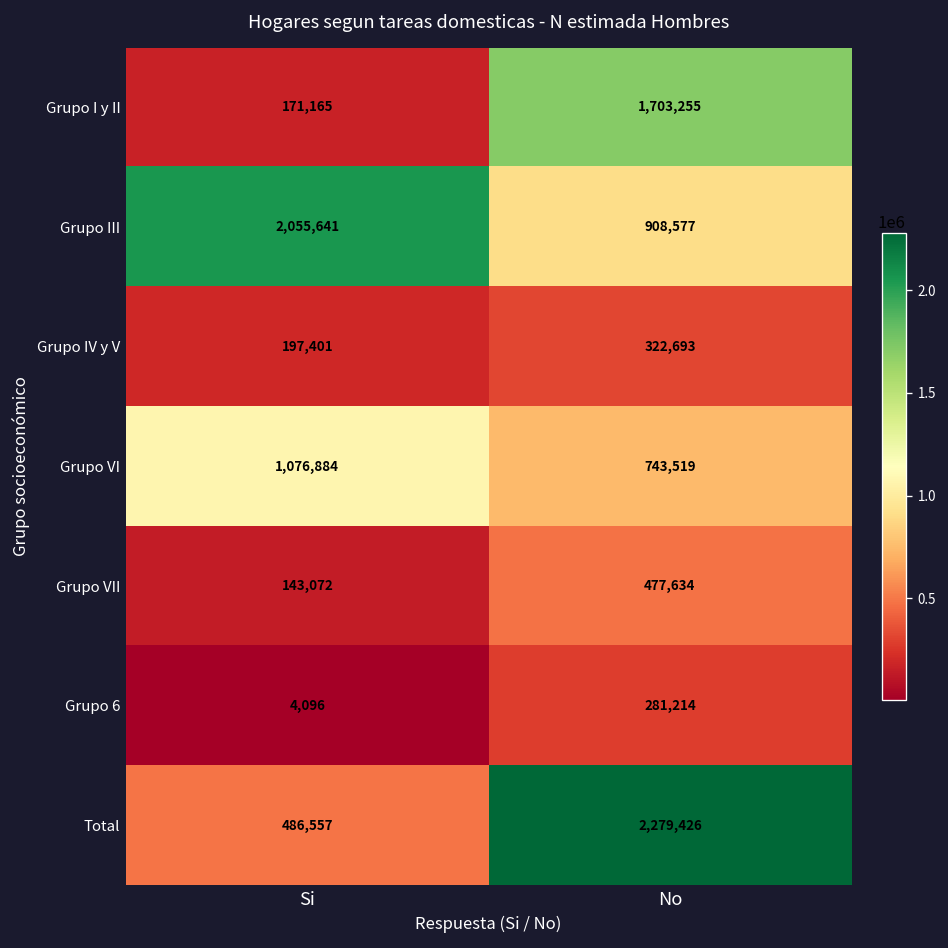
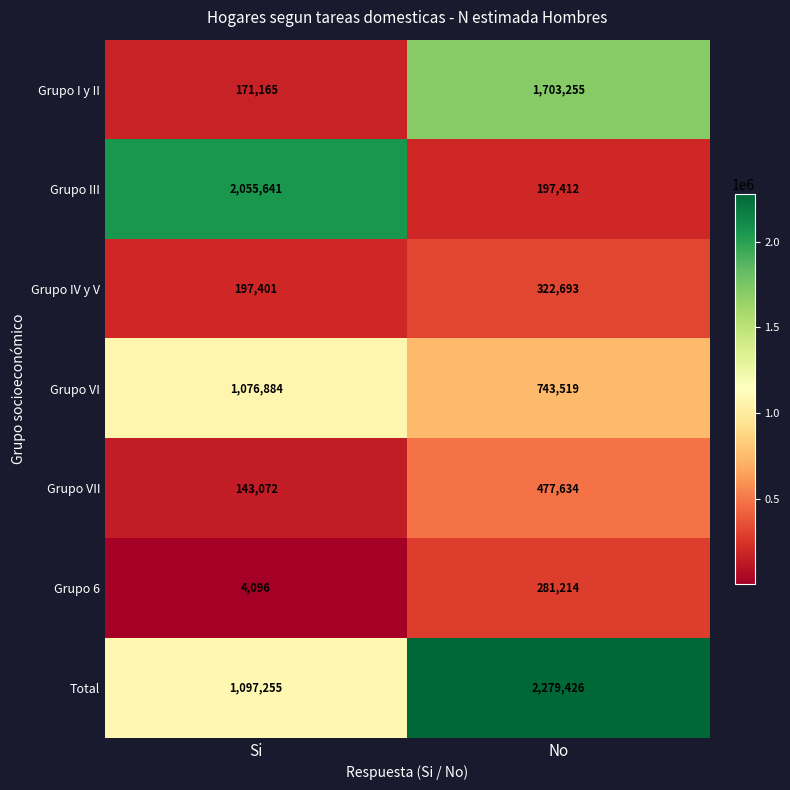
  {
    "Grupo I y II": {
      "Si": "171,165",
      "No": "1,703,255"
    },
    "Grupo III": {
      "Si": "2,055,641",
-     "No": "908,577"
+     "No": "197,412"
    },
    "Grupo IV y V": {
      "Si": "197,401",
      "No": "322,693"
    },
    "Grupo VI": {
      "Si": "1,076,884",
      "No": "743,519"
    },
    "Grupo VII": {
      "Si": "143,072",
      "No": "477,634"
    },
    "Grupo 6": {
      "Si": "4,096",
      "No": "281,214"
    },
    "Total": {
-     "Si": "486,557",
+     "Si": "1,097,255",
      "No": "2,279,426"
    }
  }
